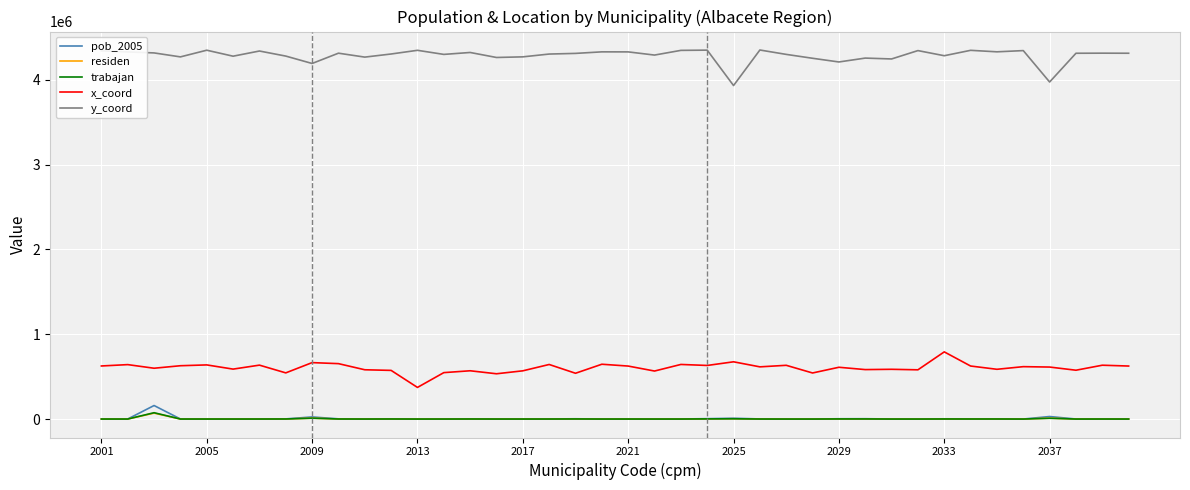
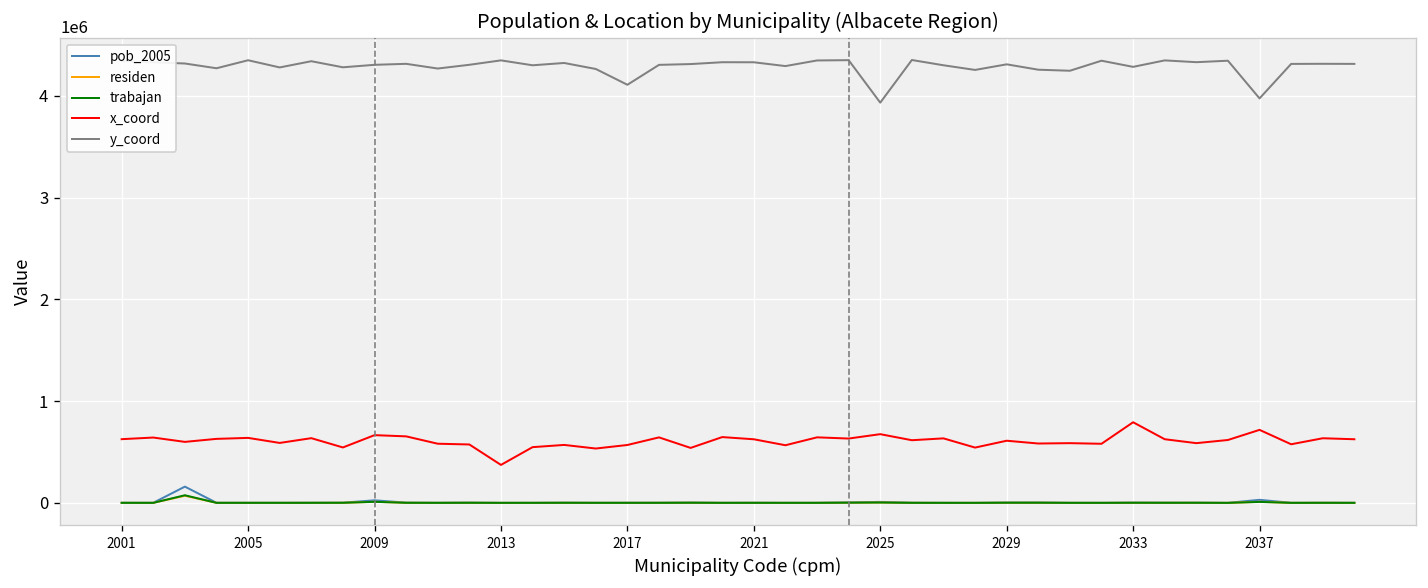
  {
    "x_coord": {
      "2001": 600000,
      "2005": 600000,
      "2009": 700000,
      "2013": 400000,
      "2017": 600000,
      "2021": 600000,
      "2025": 700000,
      "2029": 600000,
      "2033": 800000,
-     "2037": 600000
+     "2037": 700000
    },
    "y_coord": {
      "2005": 4300000,
-     "2009": 4200000,
+     "2009": 4300000,
      "2013": 4300000,
-     "2017": 4300000,
+     "2017": 4100000,
      "2021": 4300000,
      "2025": 3900000,
-     "2029": 4200000,
+     "2029": 4300000,
      "2033": 4300000,
      "2037": 4000000
    }
  }
